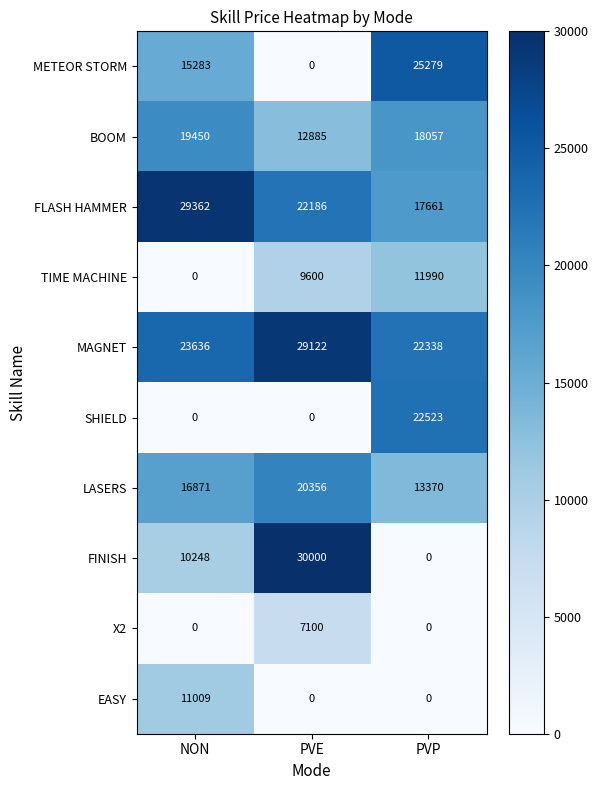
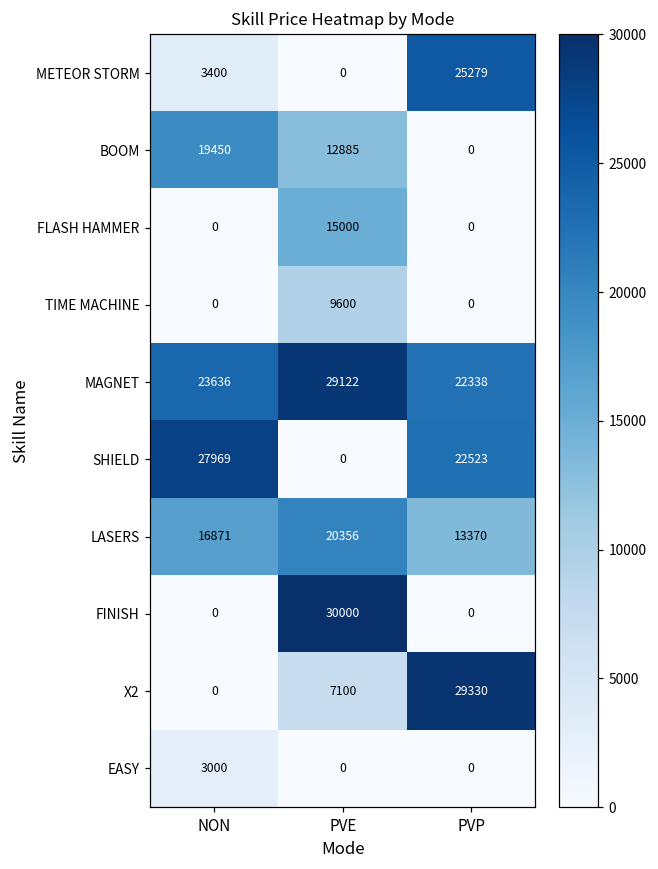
  {
    "METEOR STORM": {
-     "NON": 15283,
+     "NON": 3400,
      "PVE": 0,
      "PVP": 25279
    },
    "BOOM": {
      "NON": 19450,
      "PVE": 12885,
-     "PVP": 18057
+     "PVP": 0
    },
    "FLASH HAMMER": {
-     "NON": 29362,
-     "PVE": 22186,
-     "PVP": 17661
+     "NON": 0,
+     "PVE": 15000,
+     "PVP": 0
    },
    "TIME MACHINE": {
      "NON": 0,
      "PVE": 9600,
-     "PVP": 11990
+     "PVP": 0
    },
    "MAGNET": {
      "NON": 23636,
      "PVE": 29122,
      "PVP": 22338
    },
    "SHIELD": {
-     "NON": 0,
+     "NON": 27969,
      "PVE": 0,
      "PVP": 22523
    },
    "LASERS": {
      "NON": 16871,
      "PVE": 20356,
      "PVP": 13370
    },
    "FINISH": {
-     "NON": 10248,
+     "NON": 0,
      "PVE": 30000,
      "PVP": 0
    },
    "X2": {
      "NON": 0,
      "PVE": 7100,
-     "PVP": 0
+     "PVP": 29330
    },
    "EASY": {
-     "NON": 11009,
+     "NON": 3000,
      "PVE": 0,
      "PVP": 0
    }
  }
